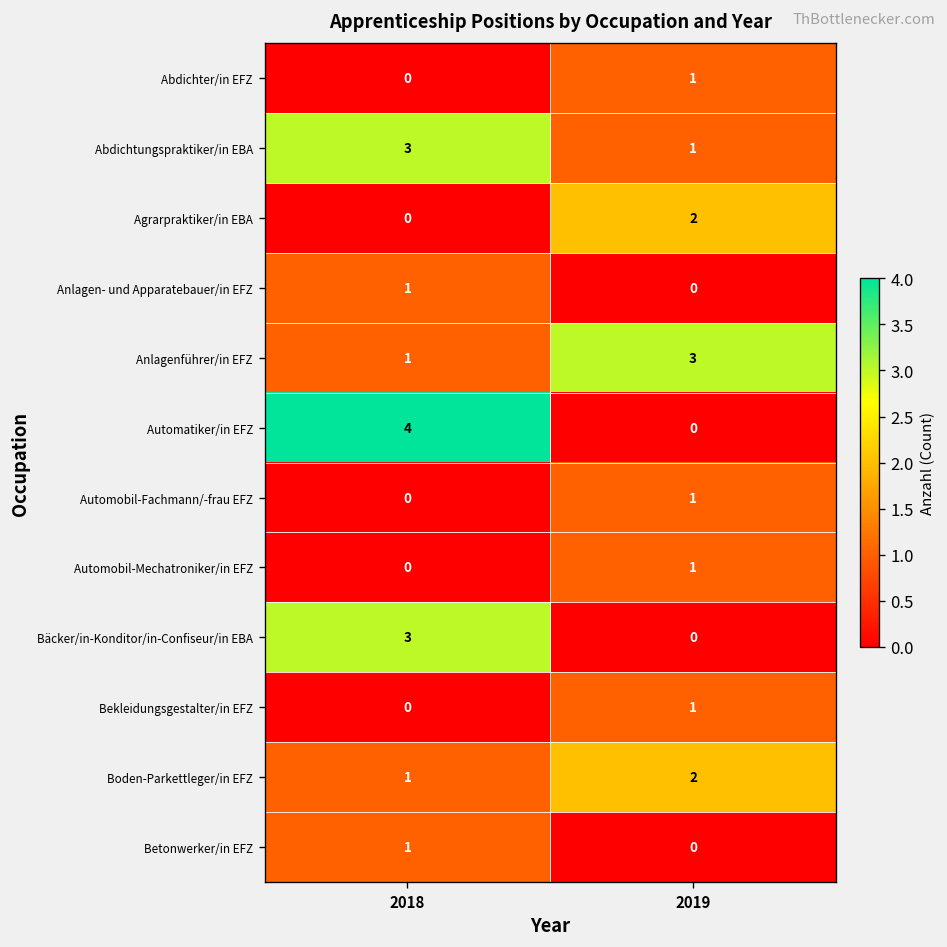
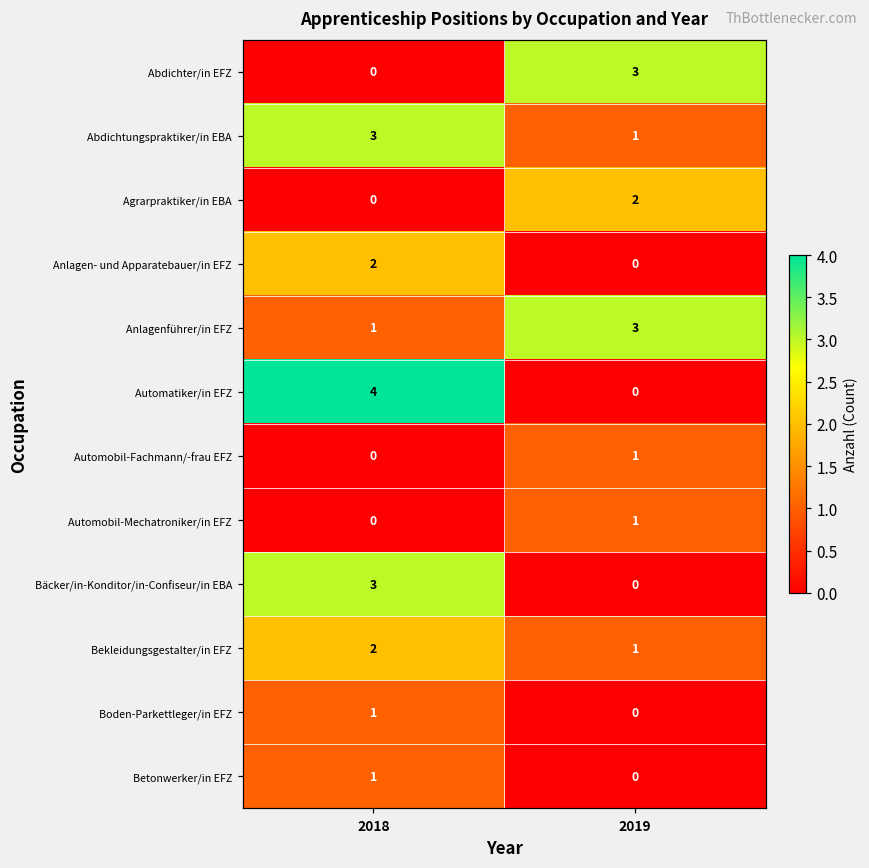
  {
    "Abdichter/in EFZ": {
      "2018": 0,
-     "2019": 1
+     "2019": 3
    },
    "Abdichtungspraktiker/in EBA": {
      "2018": 3,
      "2019": 1
    },
    "Agrarpraktiker/in EBA": {
      "2018": 0,
      "2019": 2
    },
    "Anlagen- und Apparatebauer/in EFZ": {
-     "2018": 1,
+     "2018": 2,
      "2019": 0
    },
    "Anlagenführer/in EFZ": {
      "2018": 1,
      "2019": 3
    },
    "Automatiker/in EFZ": {
      "2018": 4,
      "2019": 0
    },
    "Automobil-Fachmann/-frau EFZ": {
      "2018": 0,
      "2019": 1
    },
    "Automobil-Mechatroniker/in EFZ": {
      "2018": 0,
      "2019": 1
    },
    "Bäcker/in-Konditor/in-Confiseur/in EBA": {
      "2018": 3,
      "2019": 0
    },
    "Bekleidungsgestalter/in EFZ": {
-     "2018": 0,
+     "2018": 2,
      "2019": 1
    },
    "Boden-Parkettleger/in EFZ": {
      "2018": 1,
-     "2019": 2
+     "2019": 0
    },
    "Betonwerker/in EFZ": {
      "2018": 1,
      "2019": 0
    }
  }
